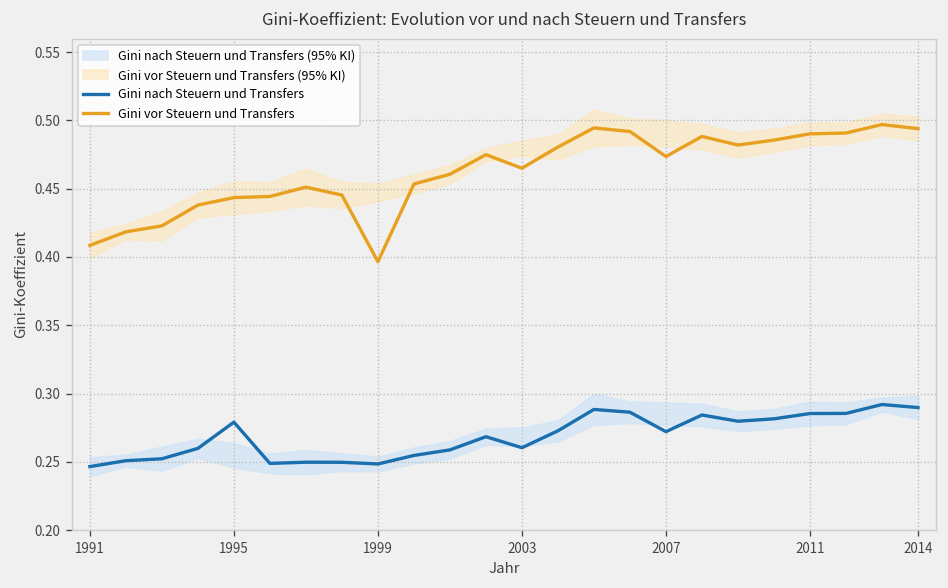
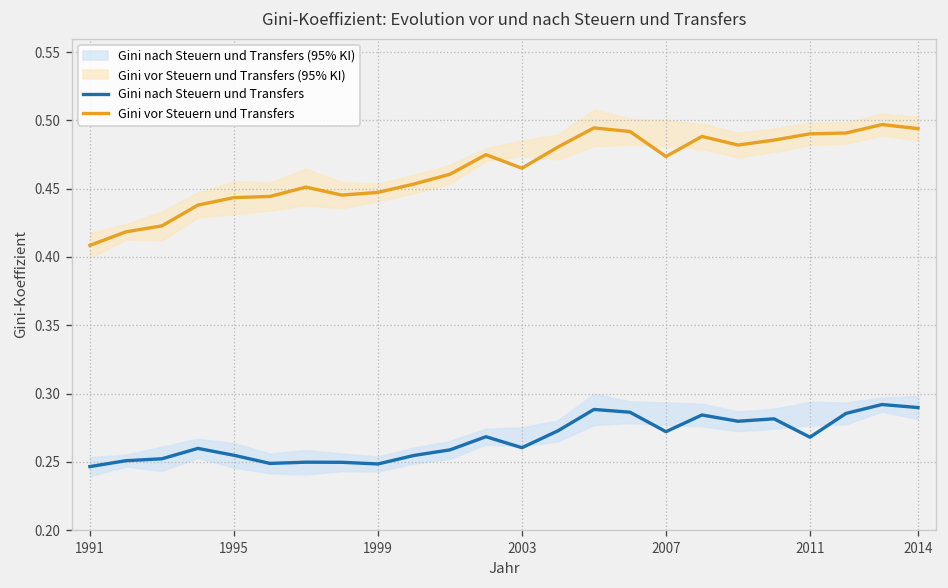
  {
    "Gini nach Steuern und Transfers": {
      "1991": 0.246,
-     "1995": 0.279,
+     "1995": 0.255,
      "1999": 0.248,
      "2003": 0.260,
      "2007": 0.272,
-     "2011": 0.285,
+     "2011": 0.268,
      "2014": 0.290
    },
    "Gini vor Steuern und Transfers": {
      "1991": 0.409,
      "1995": 0.443,
-     "1999": 0.397,
+     "1999": 0.447,
      "2003": 0.465,
      "2007": 0.474,
      "2011": 0.490,
      "2014": 0.494
    }
  }
